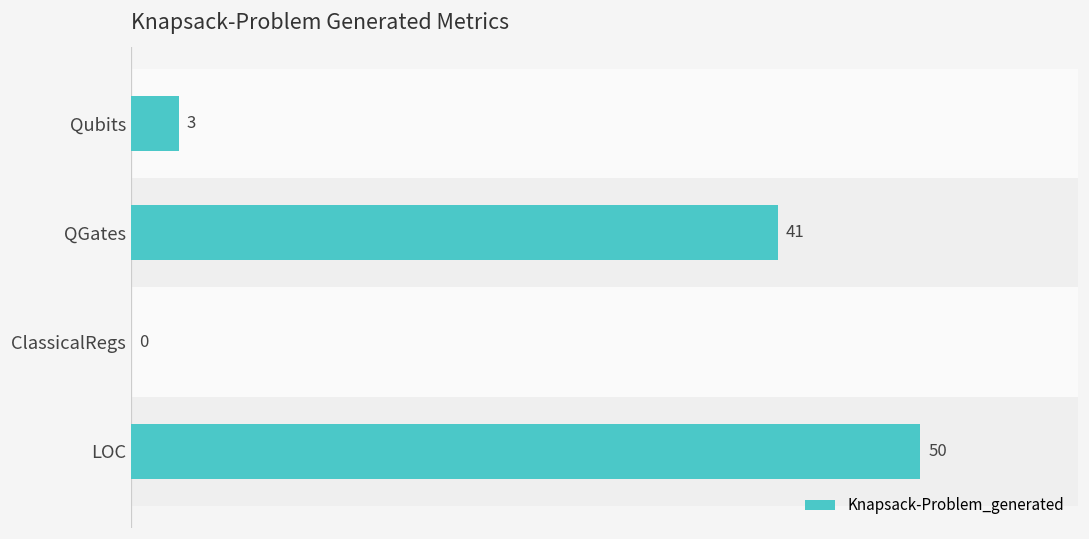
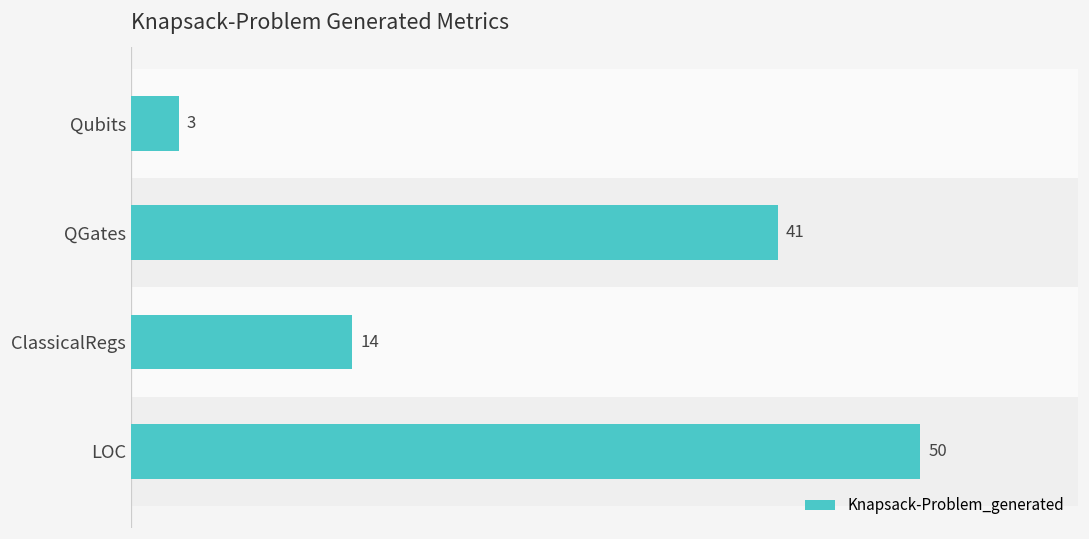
  {
    "Qubits": 3,
    "QGates": 41,
-   "ClassicalRegs": 0,
+   "ClassicalRegs": 14,
    "LOC": 50
  }
